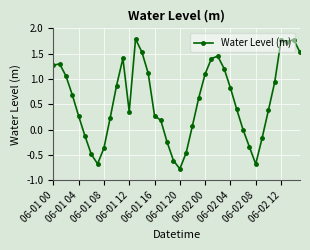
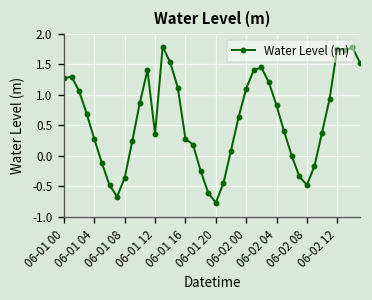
  {
    "06-01 00": 1.3,
    "06-01 04": 0.3,
    "06-01 08": -0.4,
    "06-01 12": 0.4,
    "06-01 16": 0.3,
    "06-01 20": -0.8,
    "06-02 00": 1.1,
    "06-02 04": 0.8,
-   "06-02 08": -0.7
+   "06-02 08": -0.5
  }
